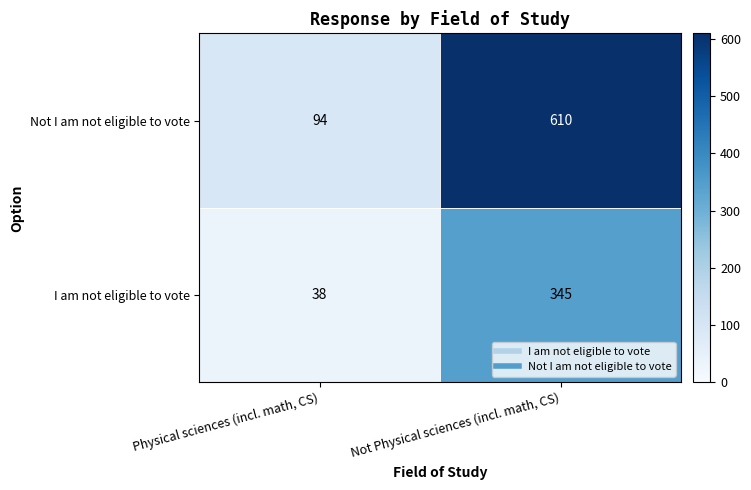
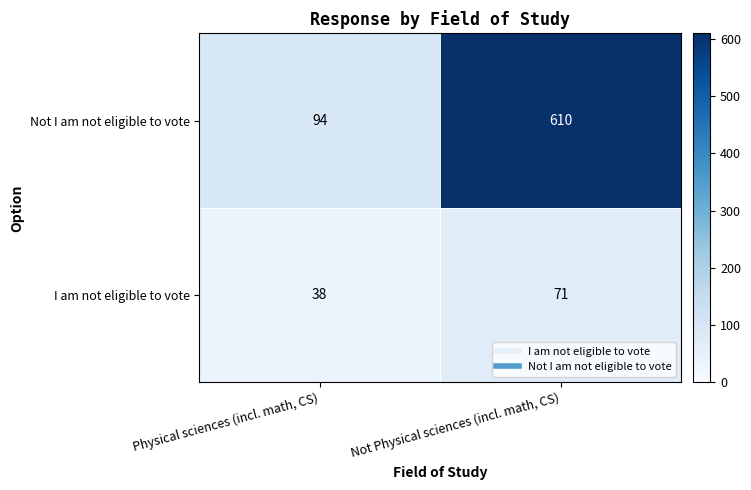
  {
    "Not I am not eligible to vote": {
      "Physical sciences (incl. math, CS)": 94,
      "Not Physical sciences (incl. math, CS)": 610
    },
    "I am not eligible to vote": {
      "Physical sciences (incl. math, CS)": 38,
-     "Not Physical sciences (incl. math, CS)": 345
+     "Not Physical sciences (incl. math, CS)": 71
    }
  }
